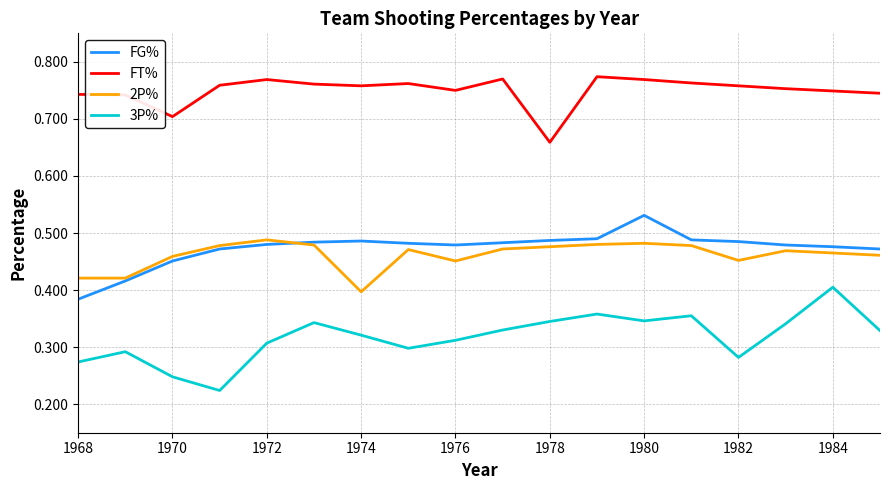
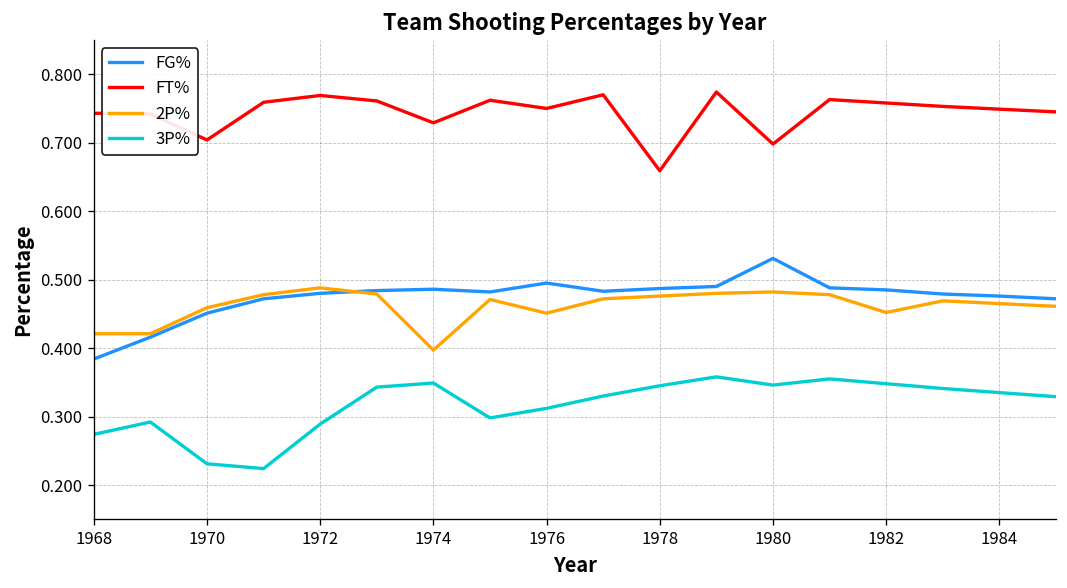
  {
    "FG%": {
      "1968": 0.38,
      "1970": 0.45,
      "1972": 0.48,
      "1974": 0.49,
-     "1976": 0.48,
+     "1976": 0.50,
      "1978": 0.49,
      "1980": 0.53,
      "1982": 0.49,
      "1984": 0.48
    },
    "FT%": {
      "1968": 0.74,
      "1970": 0.70,
      "1972": 0.77,
-     "1974": 0.76,
+     "1974": 0.73,
      "1976": 0.75,
      "1978": 0.66,
-     "1980": 0.77,
+     "1980": 0.70,
      "1982": 0.76,
      "1984": 0.75
    },
    "2P%": {
      "1968": 0.42,
      "1970": 0.46,
      "1972": 0.49,
      "1974": 0.40,
      "1976": 0.45,
      "1978": 0.48,
      "1980": 0.48,
      "1982": 0.45,
      "1984": 0.47
    },
    "3P%": {
      "1968": 0.27,
-     "1970": 0.25,
-     "1972": 0.31,
-     "1974": 0.32,
+     "1970": 0.23,
+     "1972": 0.29,
+     "1974": 0.35,
      "1976": 0.31,
      "1978": 0.35,
      "1980": 0.35,
-     "1982": 0.28,
-     "1984": 0.41
+     "1982": 0.35,
+     "1984": 0.34
    }
  }
